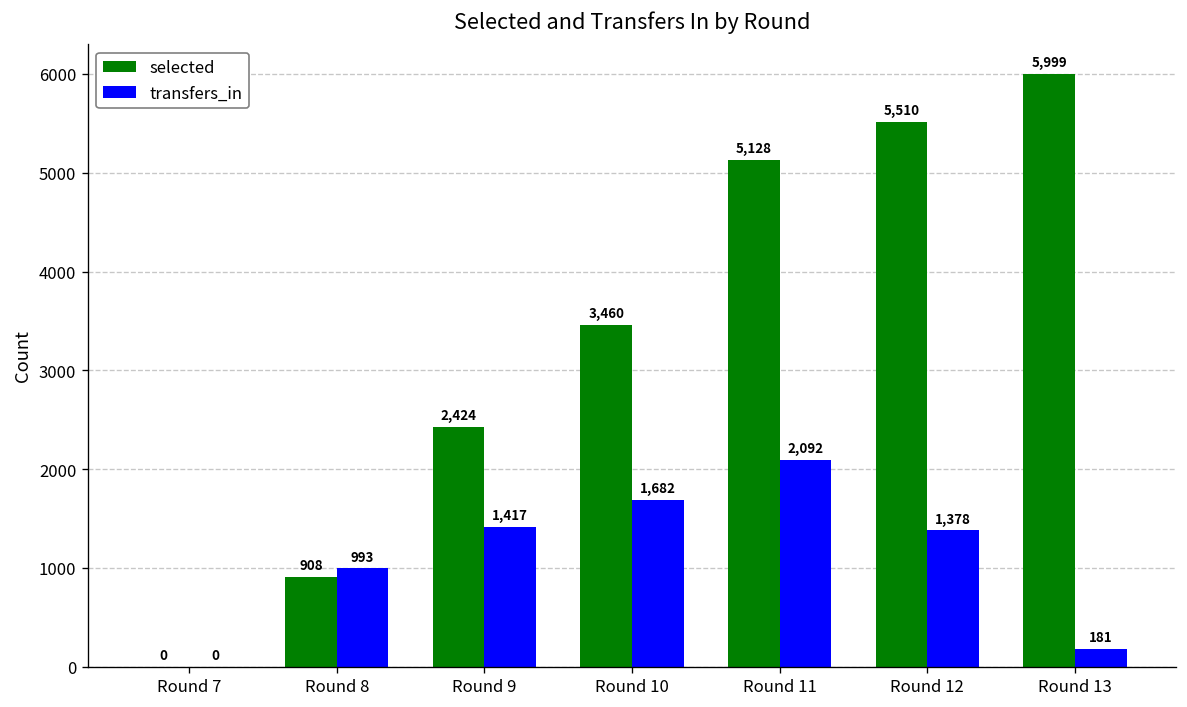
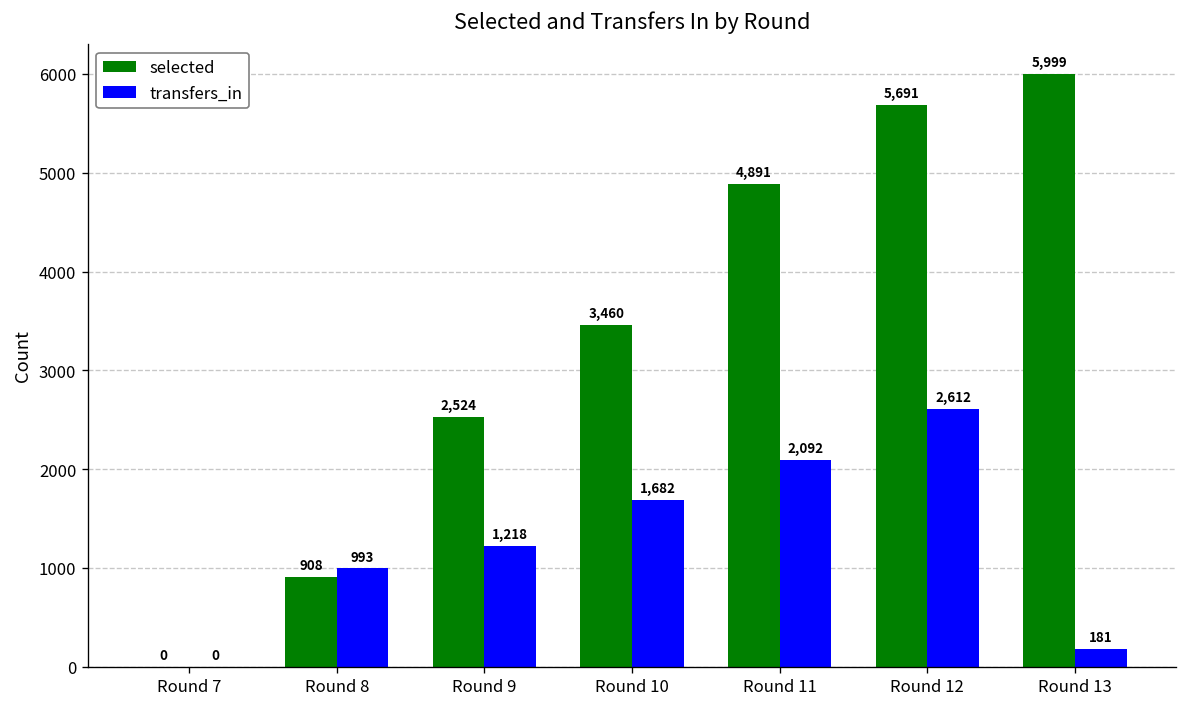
  {
    "selected": {
      "Round 7": "0",
      "Round 8": "908",
-     "Round 9": "2,424",
+     "Round 9": "2,524",
      "Round 10": "3,460",
-     "Round 11": "5,128",
-     "Round 12": "5,510",
+     "Round 11": "4,891",
+     "Round 12": "5,691",
      "Round 13": "5,999"
    },
    "transfers_in": {
      "Round 7": "0",
      "Round 8": "993",
-     "Round 9": "1,417",
+     "Round 9": "1,218",
      "Round 10": "1,682",
      "Round 11": "2,092",
-     "Round 12": "1,378",
+     "Round 12": "2,612",
      "Round 13": "181"
    }
  }
